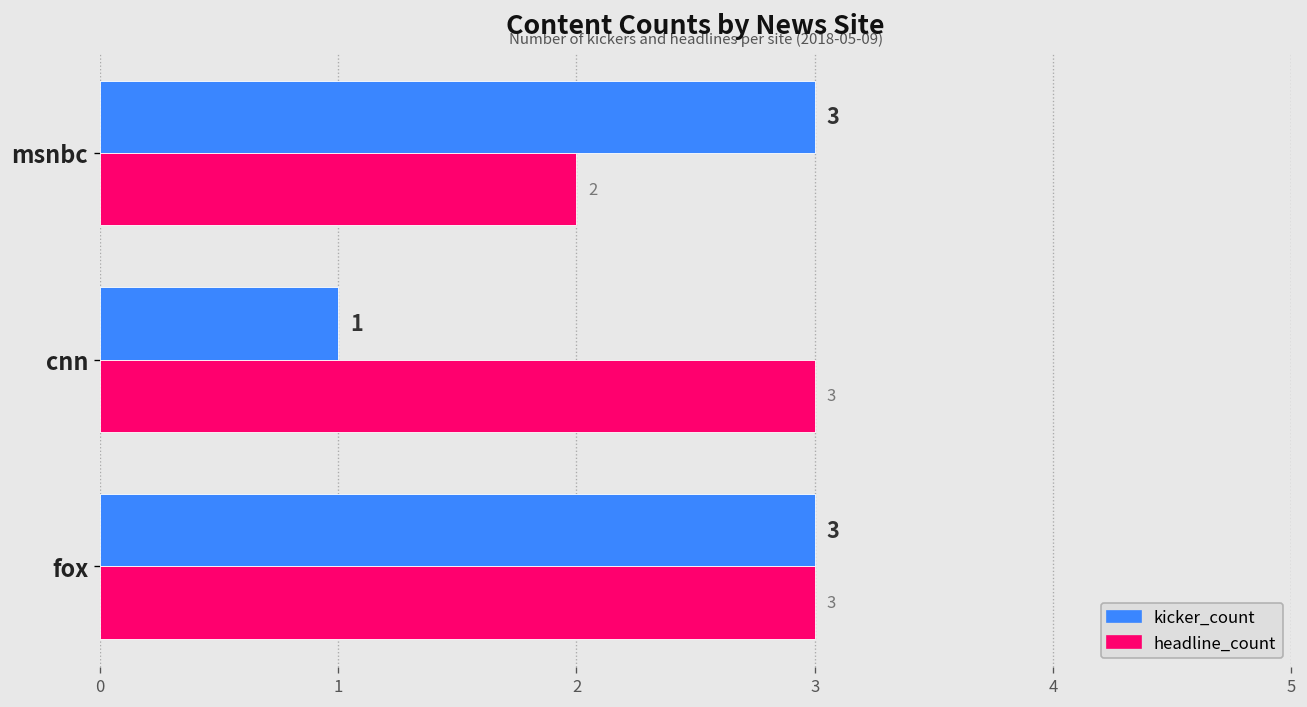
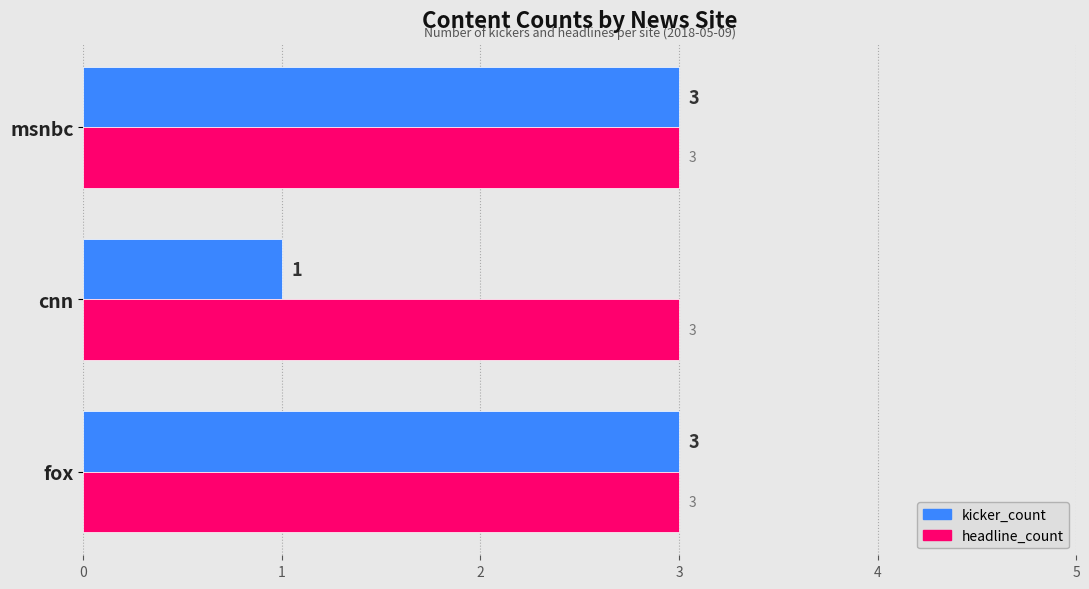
  {
    "kicker_count": {
      "msnbc": 3,
      "cnn": 1,
      "fox": 3
    },
    "headline_count": {
-     "msnbc": 2,
+     "msnbc": 3,
      "cnn": 3,
      "fox": 3
    }
  }
